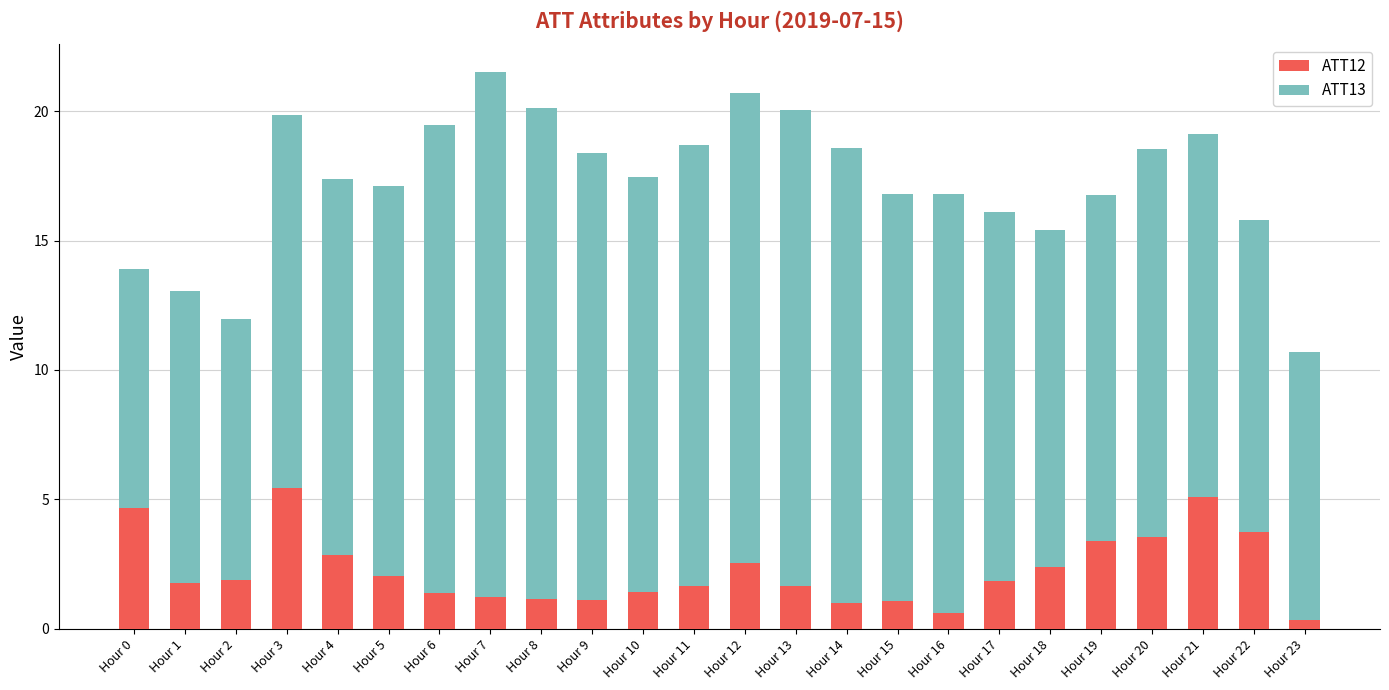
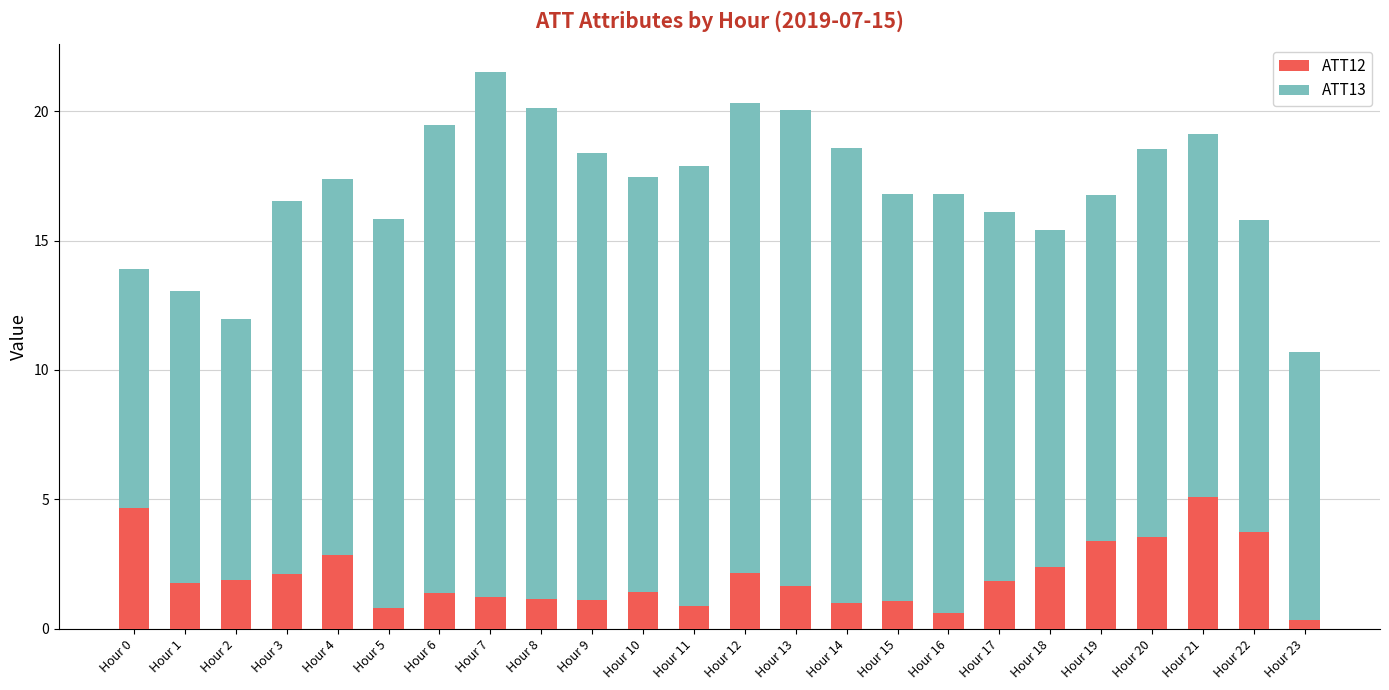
  {
    "ATT12": {
      "Hour 0": 4.7,
      "Hour 1": 1.8,
      "Hour 2": 1.9,
-     "Hour 3": 5.4,
+     "Hour 3": 2.1,
      "Hour 4": 2.9,
-     "Hour 5": 2.0,
+     "Hour 5": 0.8,
      "Hour 6": 1.4,
      "Hour 7": 1.2,
      "Hour 8": 1.1,
      "Hour 9": 1.1,
      "Hour 10": 1.4,
-     "Hour 11": 1.7,
-     "Hour 12": 2.5,
+     "Hour 11": 0.9,
+     "Hour 12": 2.2,
      "Hour 13": 1.6,
      "Hour 14": 1.0,
      "Hour 15": 1.1,
      "Hour 16": 0.6,
      "Hour 17": 1.8,
      "Hour 18": 2.4,
      "Hour 19": 3.4,
      "Hour 20": 3.5,
      "Hour 21": 5.1,
      "Hour 22": 3.7,
      "Hour 23": 0.3
    },
    "ATT13": {
      "Hour 0": 9.2,
      "Hour 1": 11.3,
      "Hour 2": 10.1,
      "Hour 3": 14.4,
      "Hour 4": 14.5,
      "Hour 5": 15.0,
      "Hour 6": 18.1,
      "Hour 7": 20.3,
      "Hour 8": 19.0,
      "Hour 9": 17.3,
      "Hour 10": 16.0,
      "Hour 11": 17.0,
      "Hour 12": 18.2,
      "Hour 13": 18.4,
      "Hour 14": 17.6,
      "Hour 15": 15.7,
      "Hour 16": 16.2,
      "Hour 17": 14.3,
      "Hour 18": 13.0,
      "Hour 19": 13.4,
      "Hour 20": 15.0,
      "Hour 21": 14.0,
      "Hour 22": 12.0,
      "Hour 23": 10.4
    }
  }
